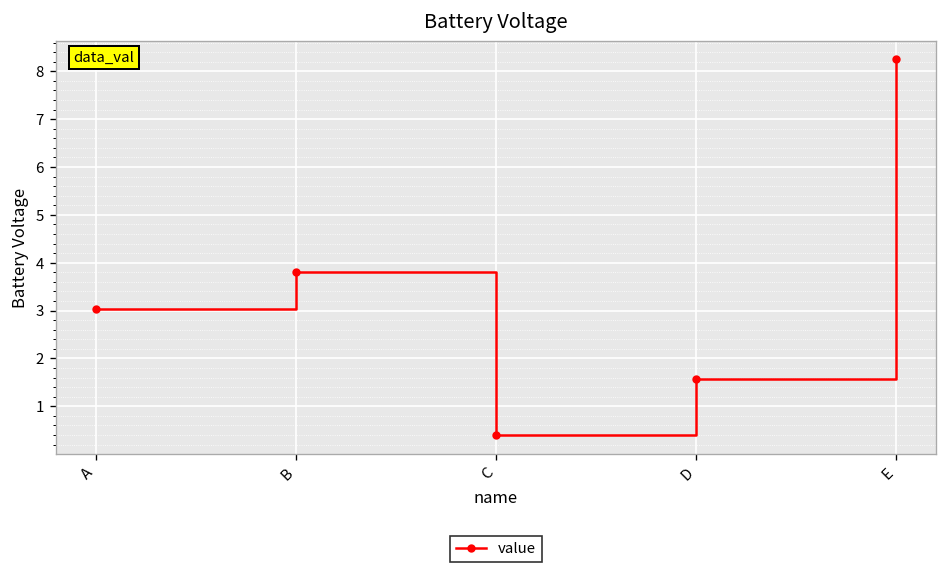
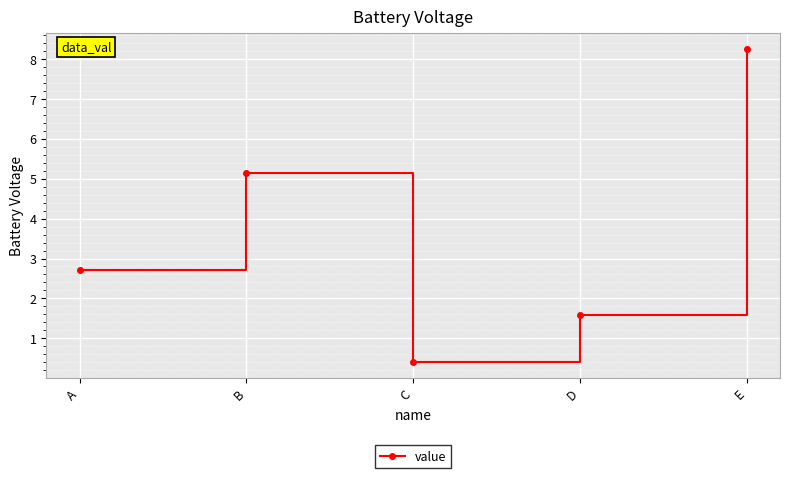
  {
-   "A": 3.0,
-   "B": 3.8,
+   "A": 2.7,
+   "B": 5.1,
    "C": 0.4,
    "D": 1.6,
    "E": 8.3
  }
